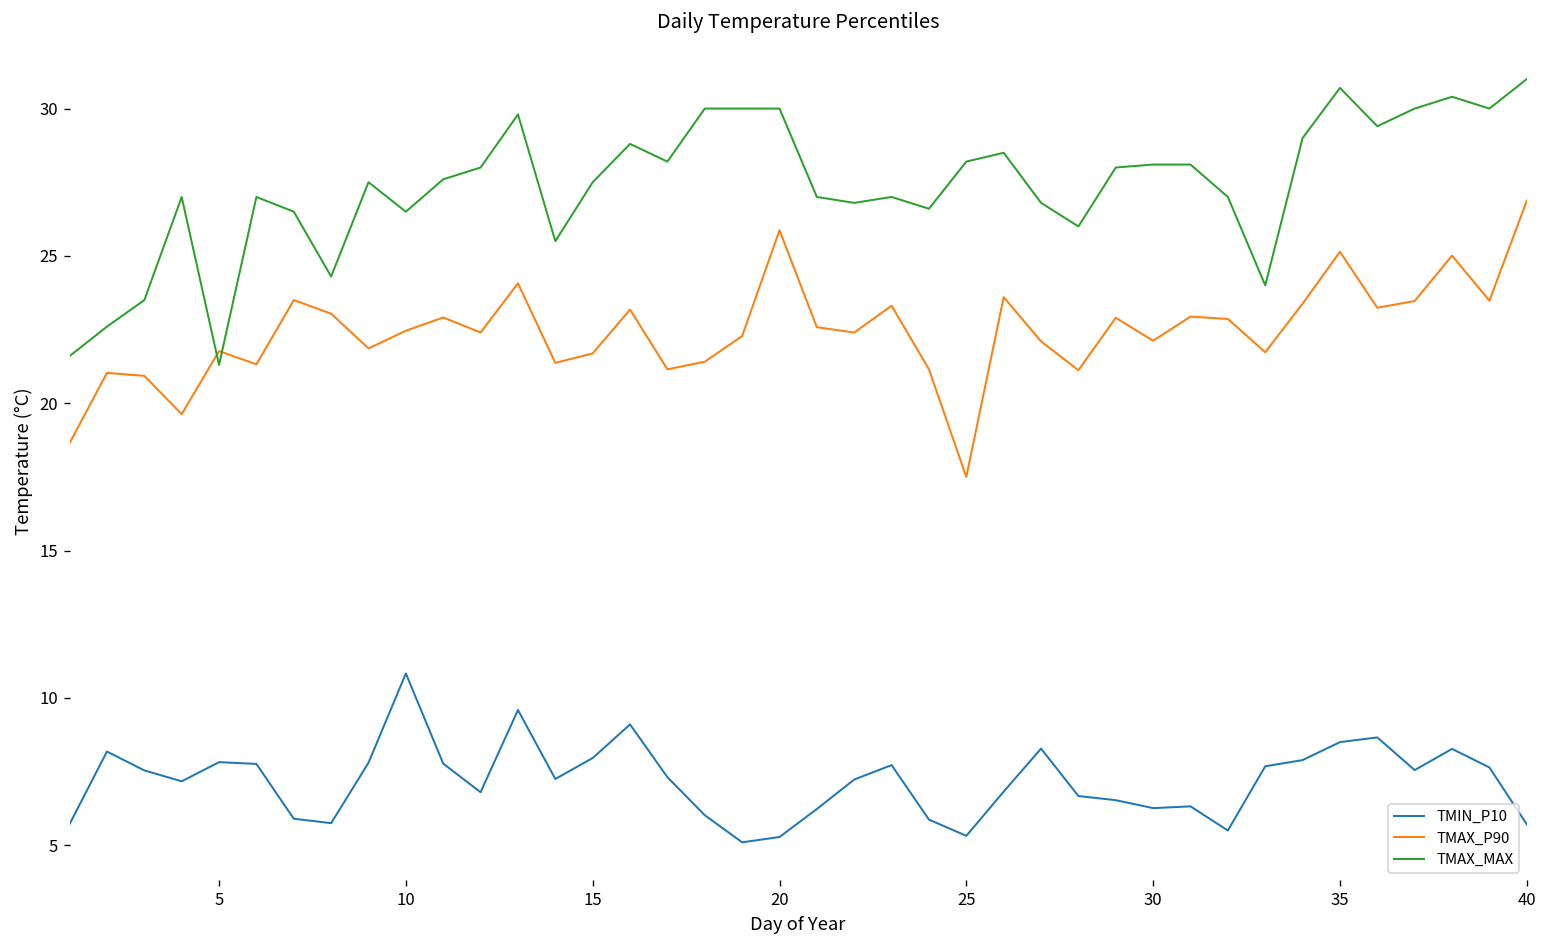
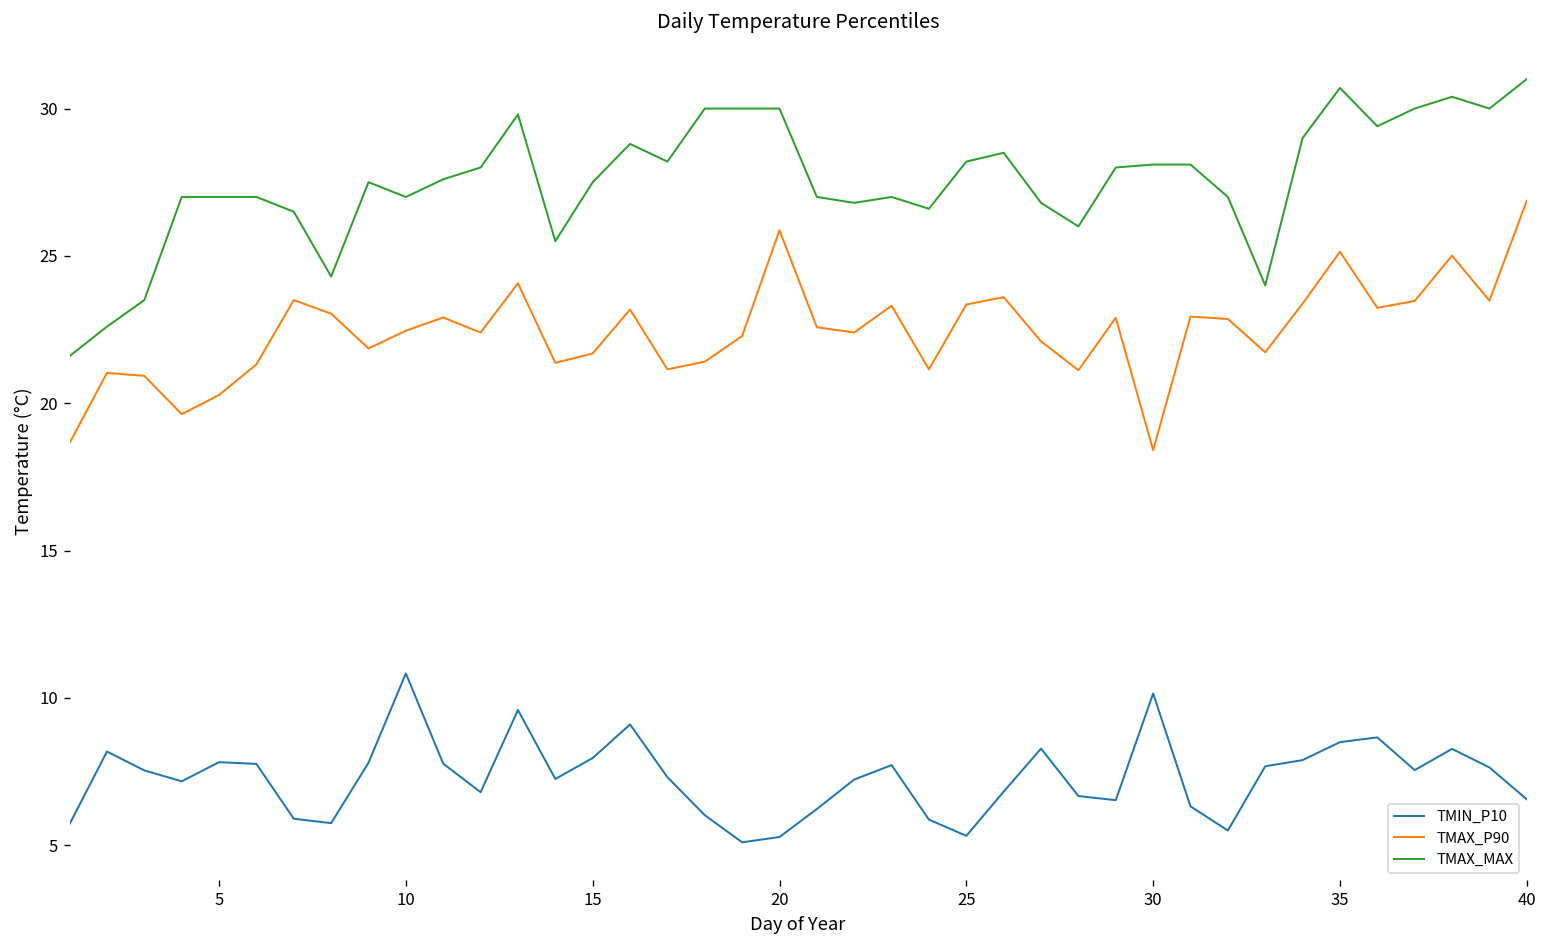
  {
    "TMIN_P10": {
      "5": 7.8,
      "10": 10.8,
      "15": 8.0,
      "20": 5.3,
      "25": 5.3,
-     "30": 6.3,
+     "30": 10.2,
      "35": 8.5,
-     "40": 5.7
+     "40": 6.6
    },
    "TMAX_P90": {
-     "5": 21.8,
+     "5": 20.3,
      "10": 22.5,
      "15": 21.7,
      "20": 25.9,
-     "25": 17.5,
-     "30": 22.1,
+     "25": 23.4,
+     "30": 18.4,
      "35": 25.1,
      "40": 26.9
    },
    "TMAX_MAX": {
-     "5": 21.3,
-     "10": 26.5,
+     "5": 27.0,
+     "10": 27.0,
      "15": 27.5,
      "20": 30.0,
      "25": 28.2,
      "30": 28.1,
      "35": 30.7,
      "40": 31.0
    }
  }
